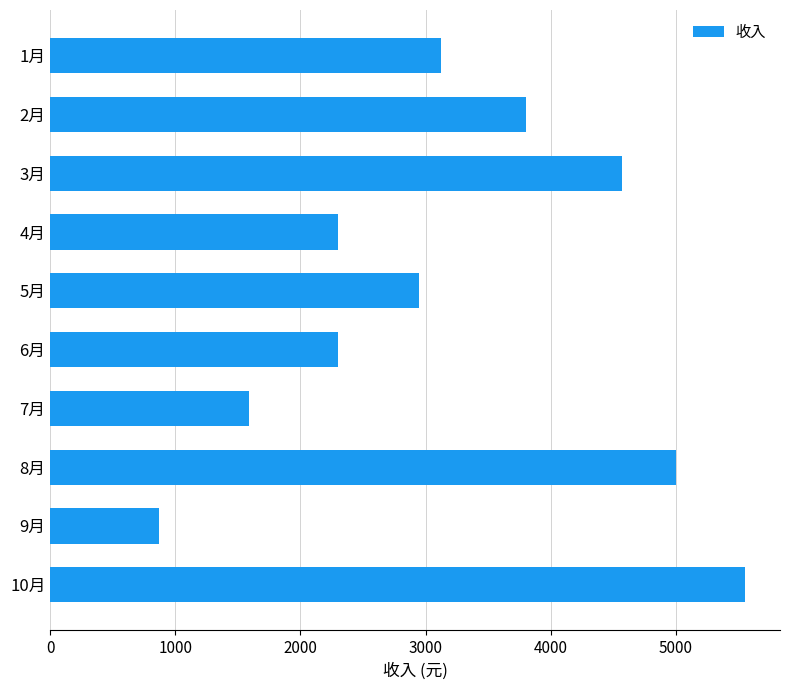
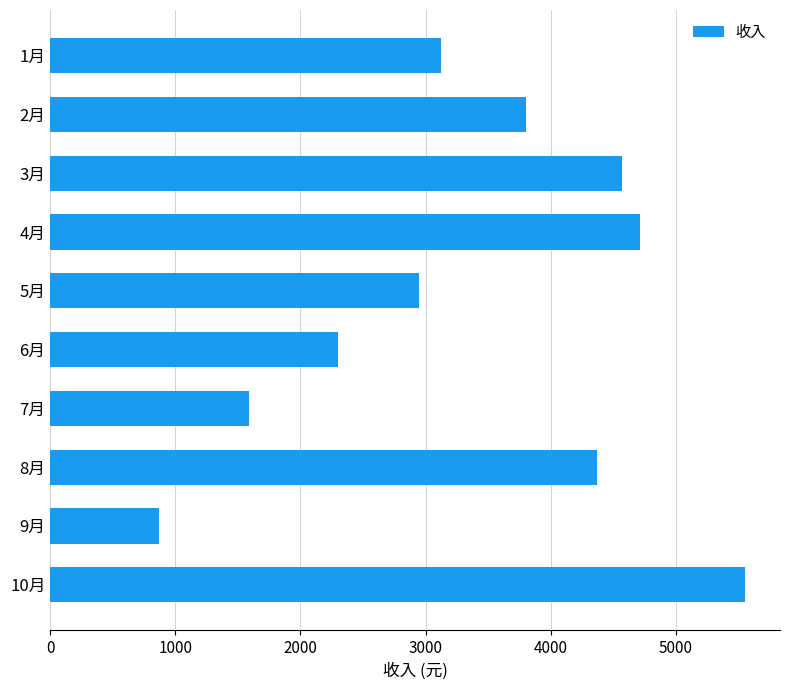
  {
    "1月": 3120,
    "2月": 3800,
    "3月": 4570,
-   "4月": 2300,
+   "4月": 4710,
    "5月": 2940,
    "6月": 2300,
    "7月": 1590,
-   "8月": 5000,
+   "8月": 4370,
    "9月": 870,
    "10月": 5560
  }
